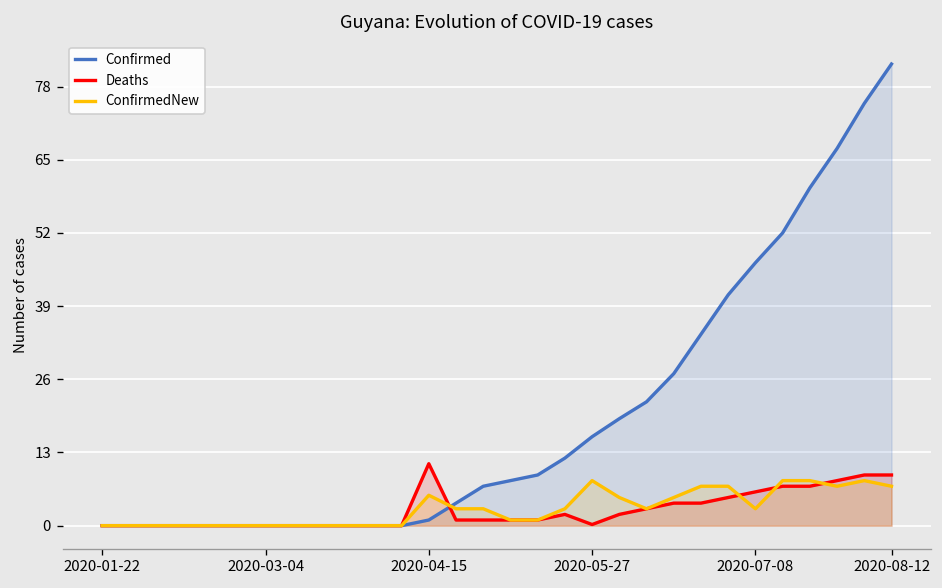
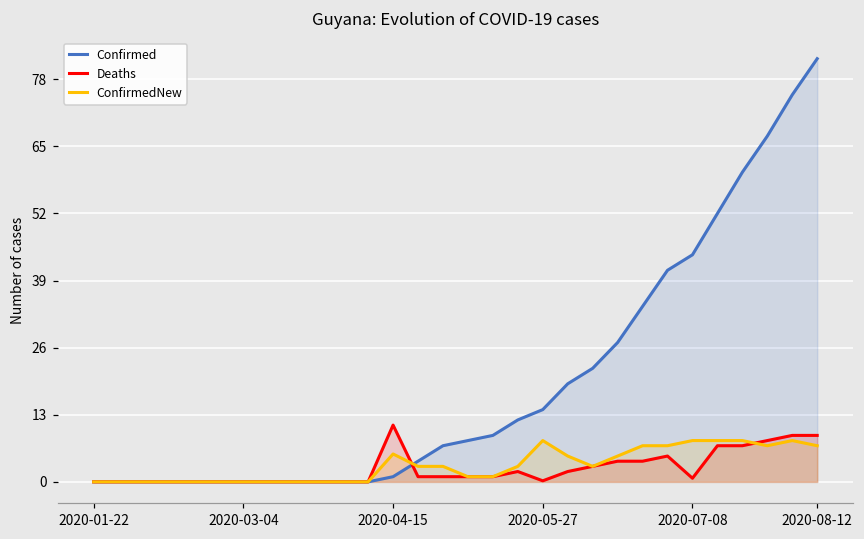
  {
    "Confirmed": {
      "2020-04-15": 1,
-     "2020-05-27": 16,
-     "2020-07-08": 47,
+     "2020-05-27": 14,
+     "2020-07-08": 44,
      "2020-08-12": 82
    },
    "Deaths": {
      "2020-04-15": 11,
      "2020-05-27": 0,
-     "2020-07-08": 6,
+     "2020-07-08": 1,
      "2020-08-12": 9
    },
    "ConfirmedNew": {
      "2020-04-15": 5,
      "2020-05-27": 8,
-     "2020-07-08": 3,
+     "2020-07-08": 8,
      "2020-08-12": 7
    }
  }
